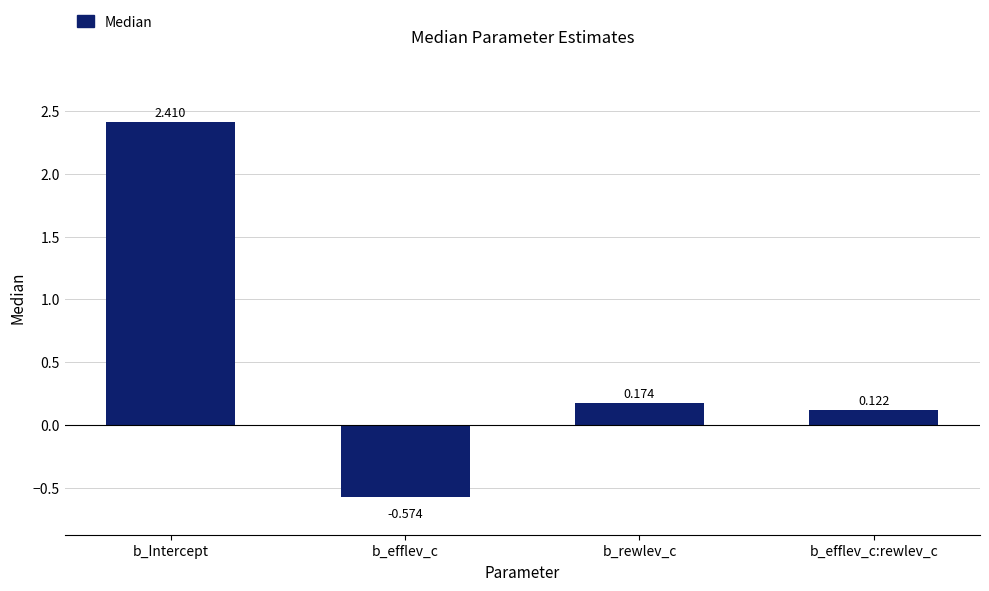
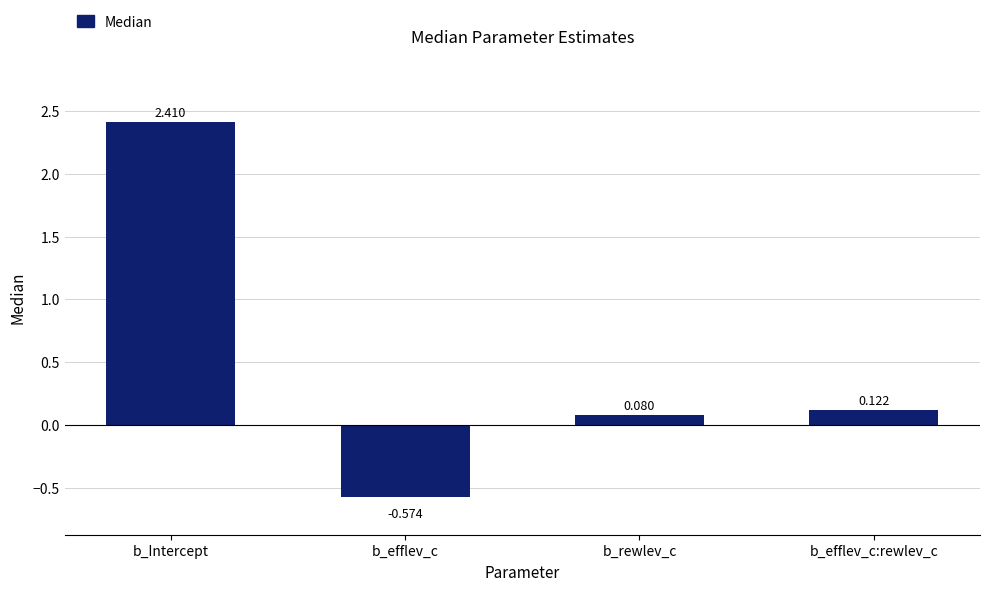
  {
    "b_Intercept": 2.410,
    "b_efflev_c": -0.574,
-   "b_rewlev_c": 0.174,
+   "b_rewlev_c": 0.080,
    "b_efflev_c:rewlev_c": 0.122
  }
